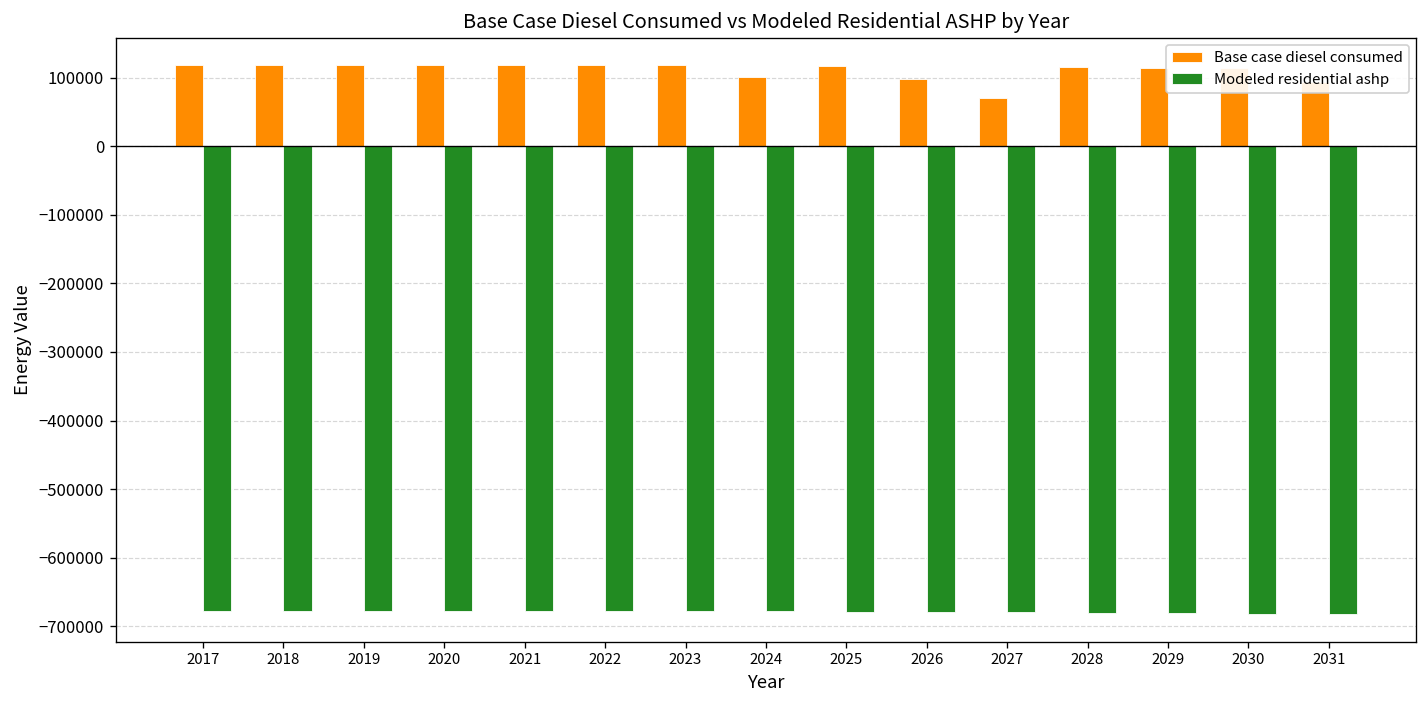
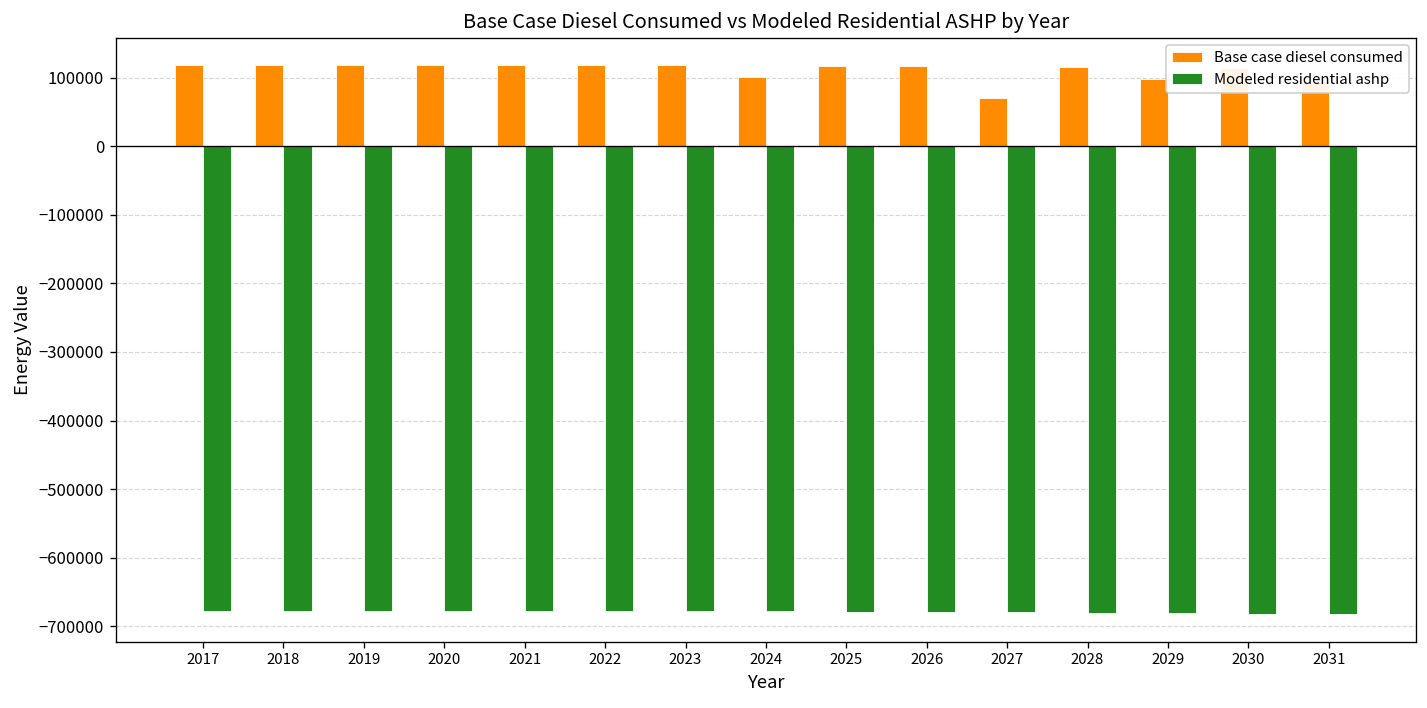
  {
    "Base case diesel consumed": {
      "2017": 120000,
      "2018": 120000,
      "2019": 120000,
      "2020": 120000,
      "2021": 120000,
      "2022": 120000,
      "2023": 120000,
      "2024": 100000,
      "2025": 120000,
-     "2026": 100000,
+     "2026": 120000,
      "2027": 70000,
      "2028": 120000,
-     "2029": 110000
+     "2029": 100000
    },
    "Modeled residential ashp": {
      "2017": -680000,
      "2018": -680000,
      "2019": -680000,
      "2020": -680000,
      "2021": -680000,
      "2022": -680000,
      "2023": -680000,
      "2024": -680000,
      "2025": -680000,
      "2026": -680000,
      "2027": -680000,
      "2028": -680000,
      "2029": -680000,
      "2030": -680000,
      "2031": -680000
    }
  }
